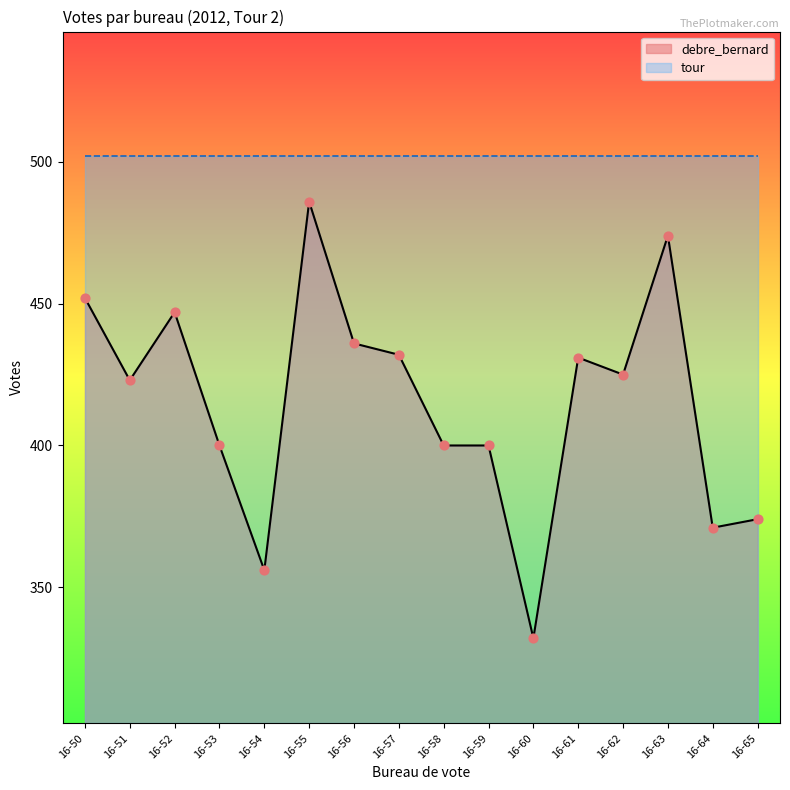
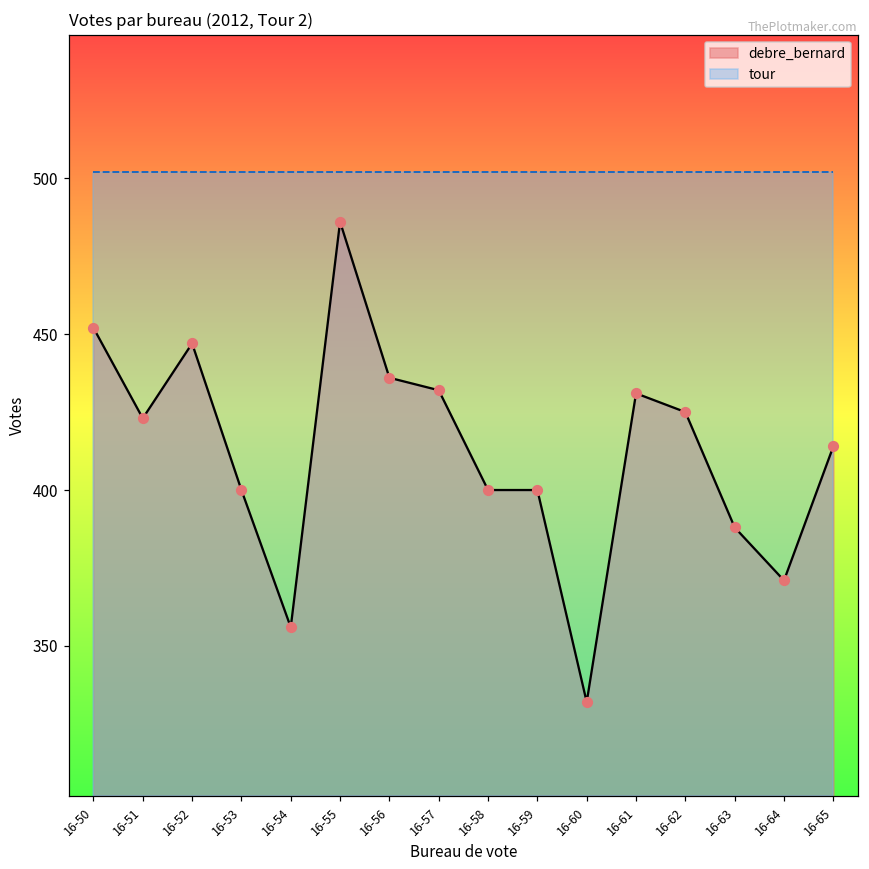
  {
    "debre_bernard": {
      "16-50": 452,
      "16-51": 423,
      "16-52": 447,
      "16-53": 400,
      "16-54": 356,
      "16-55": 486,
      "16-56": 436,
      "16-57": 432,
      "16-58": 400,
      "16-59": 400,
      "16-60": 332,
      "16-61": 431,
      "16-62": 425,
-     "16-63": 474,
+     "16-63": 388,
      "16-64": 371,
-     "16-65": 374
+     "16-65": 414
    },
    "tour": {
      "16-50": 502,
      "16-51": 502,
      "16-52": 502,
      "16-53": 502,
      "16-54": 502,
      "16-55": 502,
      "16-56": 502,
      "16-57": 502,
      "16-58": 502,
      "16-59": 502,
      "16-60": 502,
      "16-61": 502,
      "16-62": 502,
      "16-63": 502,
      "16-64": 502,
      "16-65": 502
    }
  }
